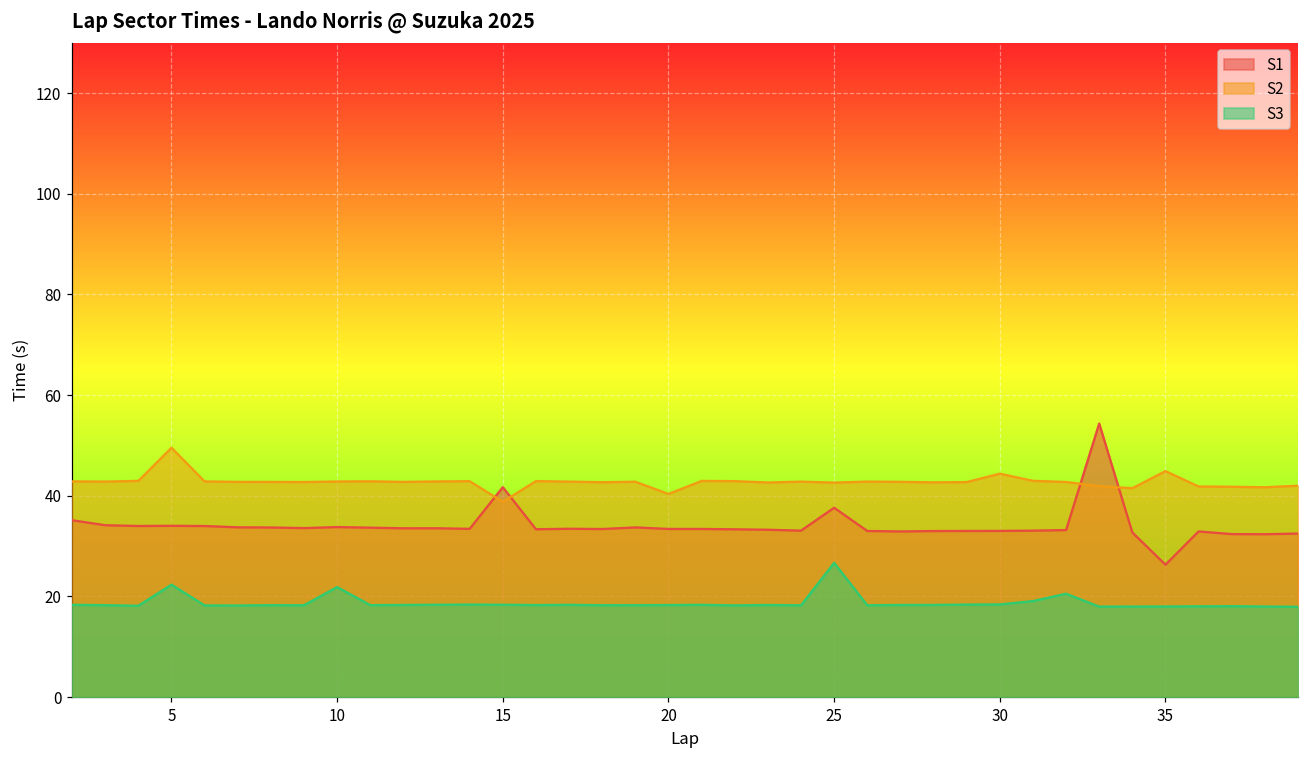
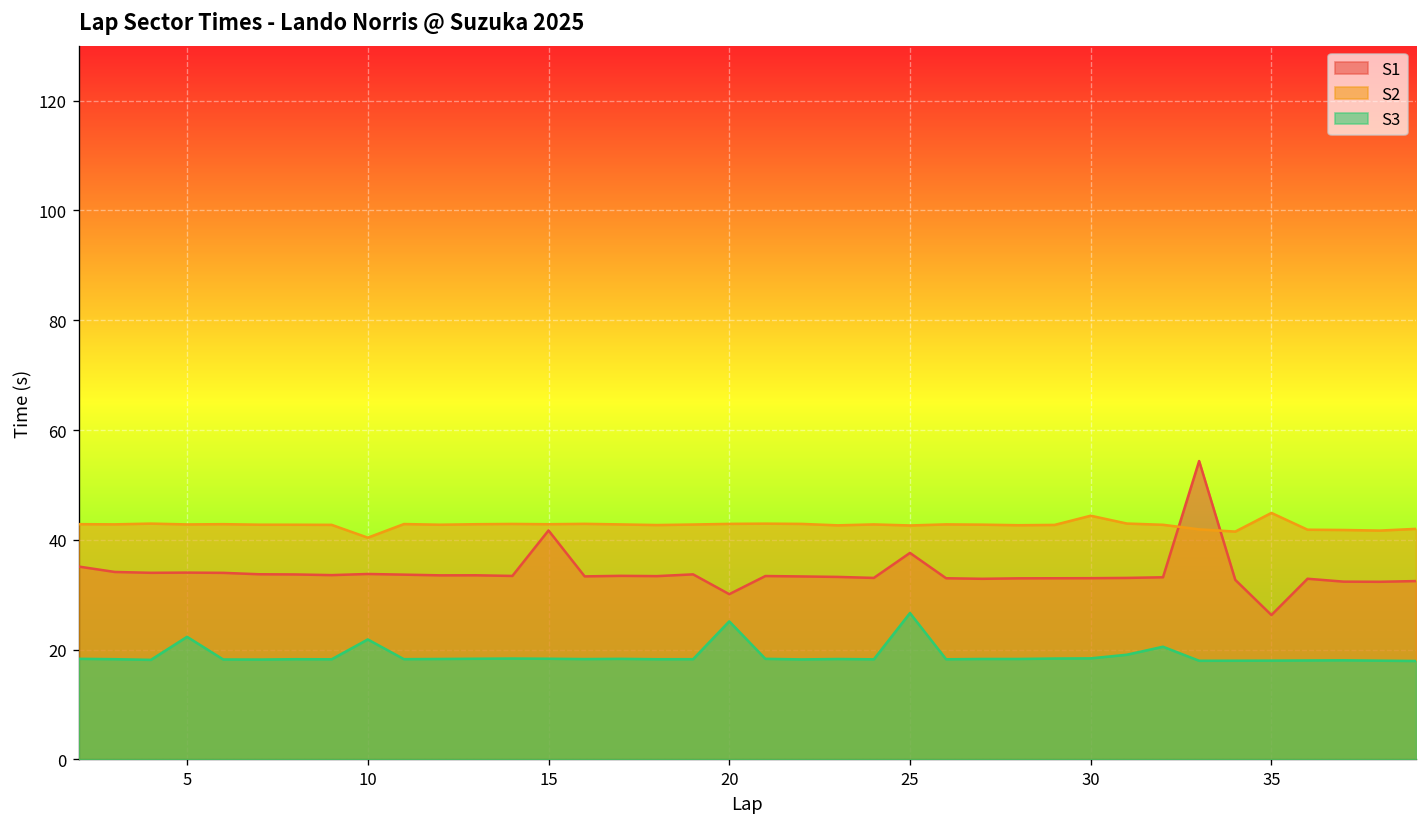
  {
    "S1": {
      "5": 34,
      "10": 34,
      "15": 42,
-     "20": 33,
+     "20": 30,
      "25": 38,
      "30": 33,
      "35": 26
    },
    "S2": {
-     "5": 50,
-     "10": 43,
-     "15": 39,
-     "20": 40,
+     "5": 43,
+     "10": 40,
+     "15": 43,
+     "20": 43,
      "25": 43,
      "30": 44,
      "35": 45
    },
    "S3": {
      "5": 22,
      "10": 22,
      "15": 18,
-     "20": 18,
+     "20": 25,
      "25": 27,
      "30": 18,
      "35": 18
    }
  }
